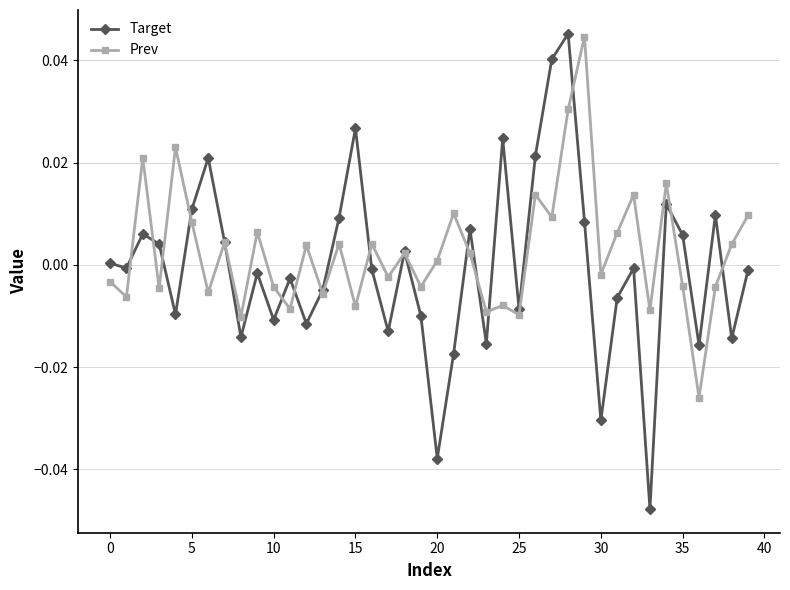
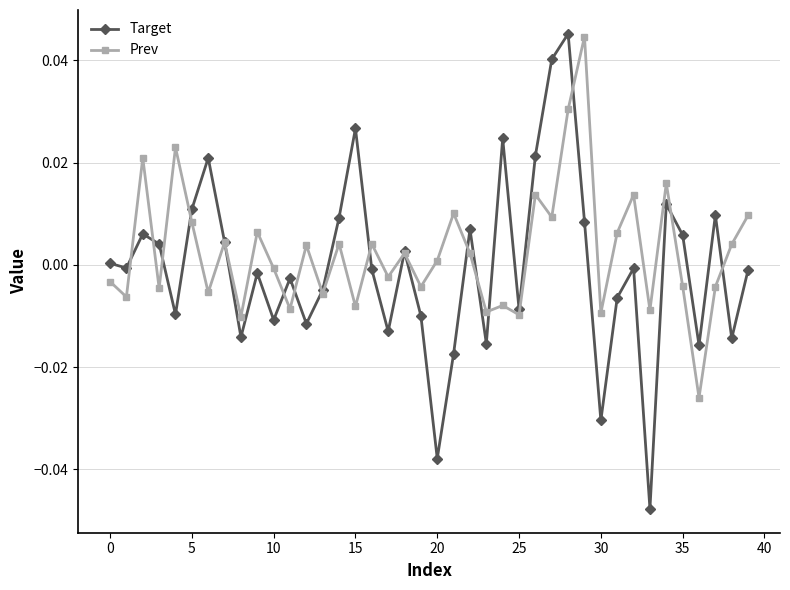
  {
    "Target": {
      "0": 0.000,
      "5": 0.011,
      "10": -0.011,
      "15": 0.027,
      "20": -0.038,
      "25": -0.009,
      "30": -0.030,
      "35": 0.006
    },
    "Prev": {
      "0": -0.003,
      "5": 0.008,
-     "10": -0.004,
+     "10": -0.001,
      "15": -0.008,
      "20": 0.001,
      "25": -0.010,
-     "30": -0.002,
+     "30": -0.009,
      "35": -0.004
    }
  }
